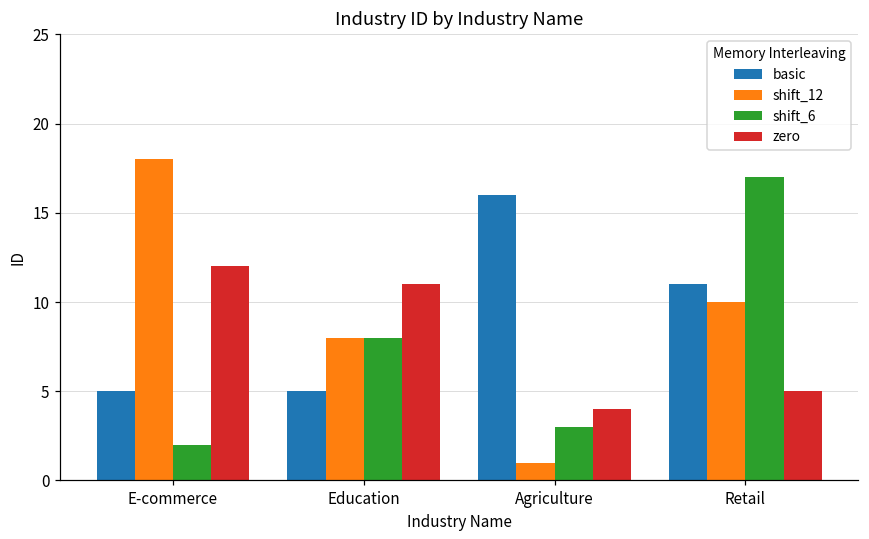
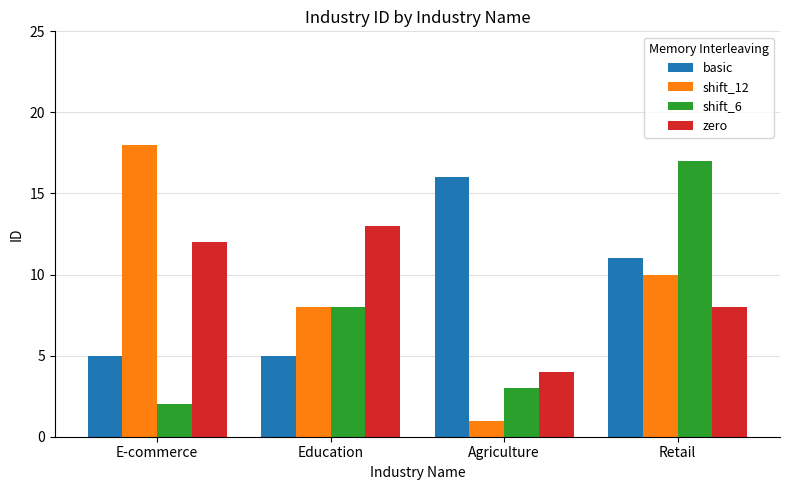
  {
    "basic": {
      "E-commerce": 5,
      "Education": 5,
      "Agriculture": 16,
      "Retail": 11
    },
    "shift_12": {
      "E-commerce": 18,
      "Education": 8,
      "Agriculture": 1,
      "Retail": 10
    },
    "shift_6": {
      "E-commerce": 2,
      "Education": 8,
      "Agriculture": 3,
      "Retail": 17
    },
    "zero": {
      "E-commerce": 12,
-     "Education": 11,
+     "Education": 13,
      "Agriculture": 4,
-     "Retail": 5
+     "Retail": 8
    }
  }
